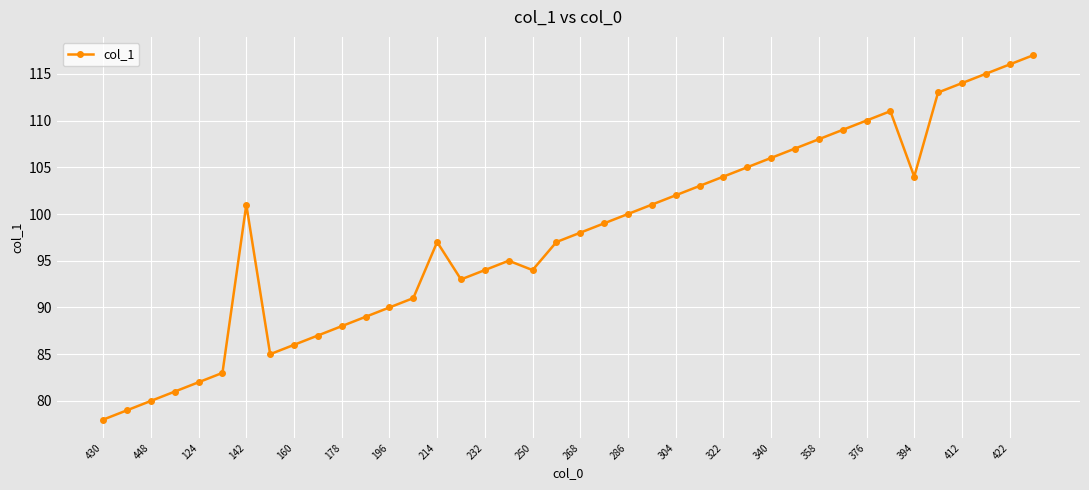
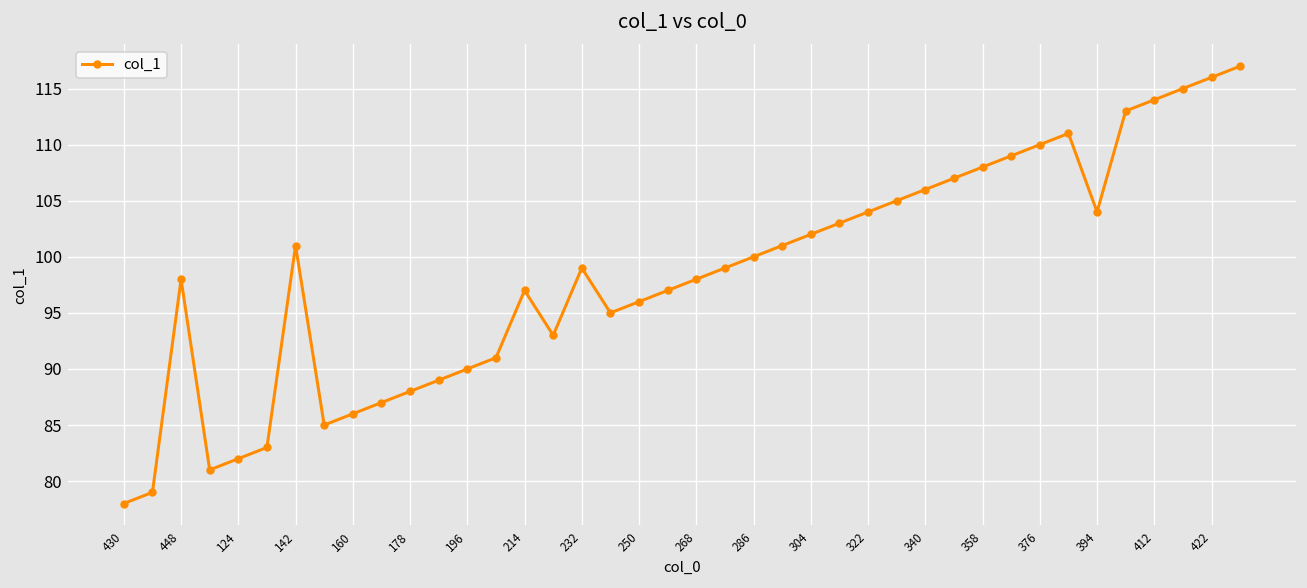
  {
    "430": 78,
-   "448": 80,
+   "448": 98,
    "124": 82,
    "142": 101,
    "160": 86,
    "178": 88,
    "196": 90,
    "214": 97,
-   "232": 94,
-   "250": 94,
+   "232": 99,
+   "250": 96,
    "268": 98,
    "286": 100,
    "304": 102,
    "322": 104,
    "340": 106,
    "358": 108,
    "376": 110,
    "394": 104,
    "412": 114,
    "422": 116
  }
